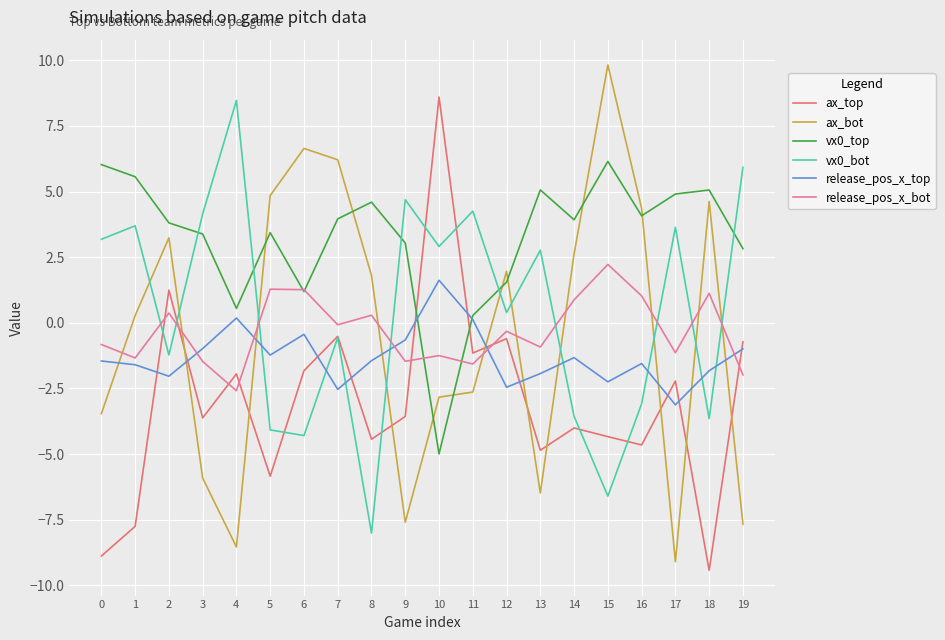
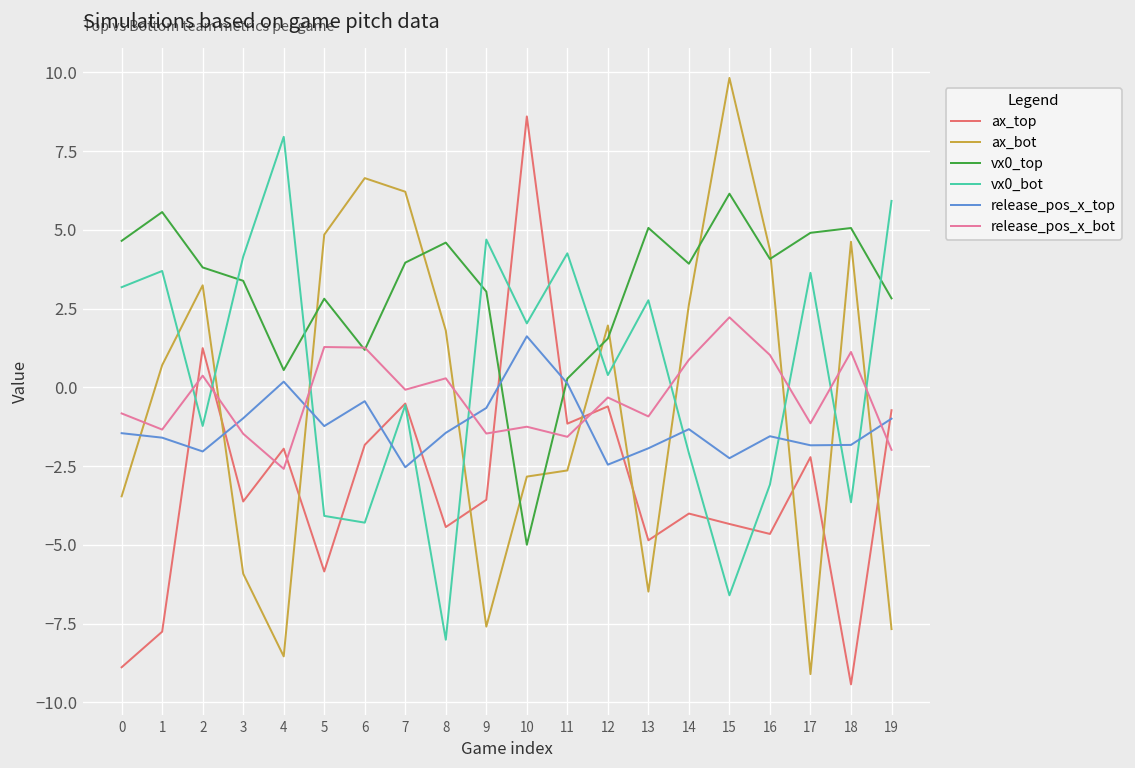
  {
    "ax_bot": {
      "0": -3.5,
-     "1": 0.3,
+     "1": 0.7,
      "2": 3.2,
      "3": -5.9,
      "4": -8.5,
      "5": 4.8,
      "6": 6.6,
      "7": 6.2,
      "8": 1.8,
      "9": -7.6,
      "10": -2.8,
      "11": -2.6,
      "12": 2.0,
      "13": -6.5,
      "14": 2.6,
      "15": 9.8,
      "16": 4.4,
      "17": -9.1,
      "18": 4.6,
      "19": -7.7
    },
    "vx0_top": {
-     "0": 6.0,
+     "0": 4.7,
      "1": 5.6,
      "2": 3.8,
      "3": 3.4,
      "4": 0.6,
-     "5": 3.4,
+     "5": 2.8,
      "7": 4.0,
      "8": 4.6,
      "9": 3.0,
      "10": -5.0,
      "11": 0.3,
      "12": 1.6,
      "13": 5.1,
      "14": 3.9,
      "15": 6.1,
      "16": 4.1,
      "17": 4.9,
      "18": 5.1,
      "19": 2.8
    },
    "vx0_bot": {
      "0": 3.2,
      "1": 3.7,
      "2": -1.2,
      "3": 4.1,
-     "4": 8.5,
+     "4": 8.0,
      "5": -4.1,
      "6": -4.3,
      "8": -8.0,
      "9": 4.7,
-     "10": 2.9,
+     "10": 2.0,
      "11": 4.3,
      "12": 0.4,
      "13": 2.8,
-     "14": -3.6,
+     "14": -2.1,
      "15": -6.6,
      "16": -3.1,
      "17": 3.6,
      "18": -3.6,
      "19": 5.9
    },
    "release_pos_x_top": {
      "0": -1.5,
      "1": -1.6,
      "2": -2.0,
      "3": -1.0,
      "4": 0.2,
      "5": -1.2,
      "6": -0.4,
      "7": -2.5,
      "8": -1.4,
      "9": -0.7,
      "10": 1.6,
      "11": 0.1,
      "12": -2.5,
      "13": -1.9,
      "14": -1.3,
      "15": -2.2,
      "16": -1.5,
-     "17": -3.1,
+     "17": -1.8,
      "18": -1.8,
      "19": -1.0
    }
  }
